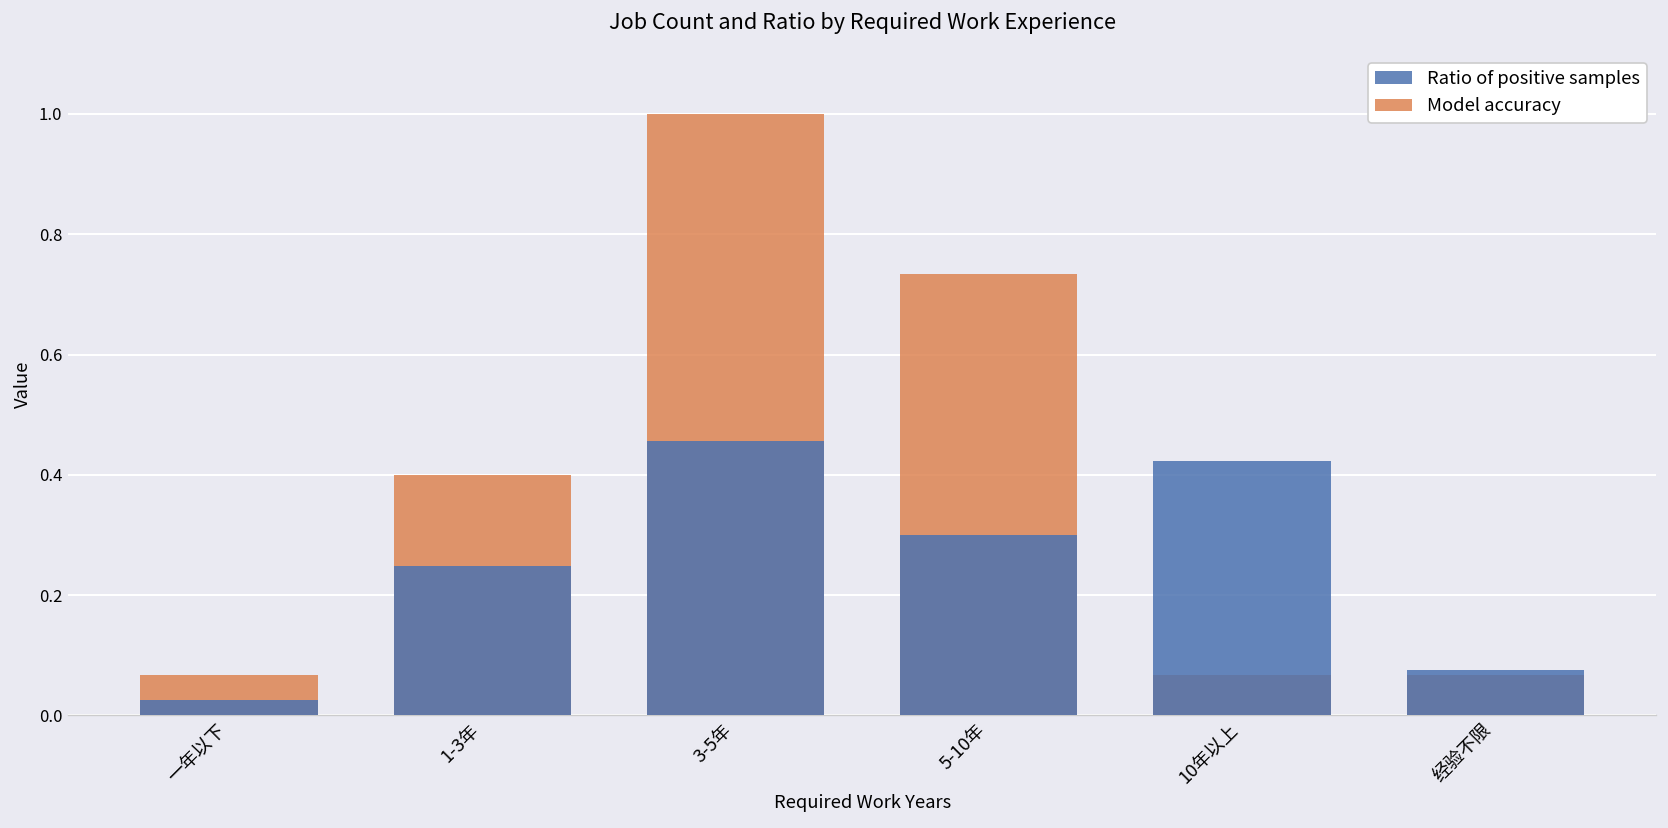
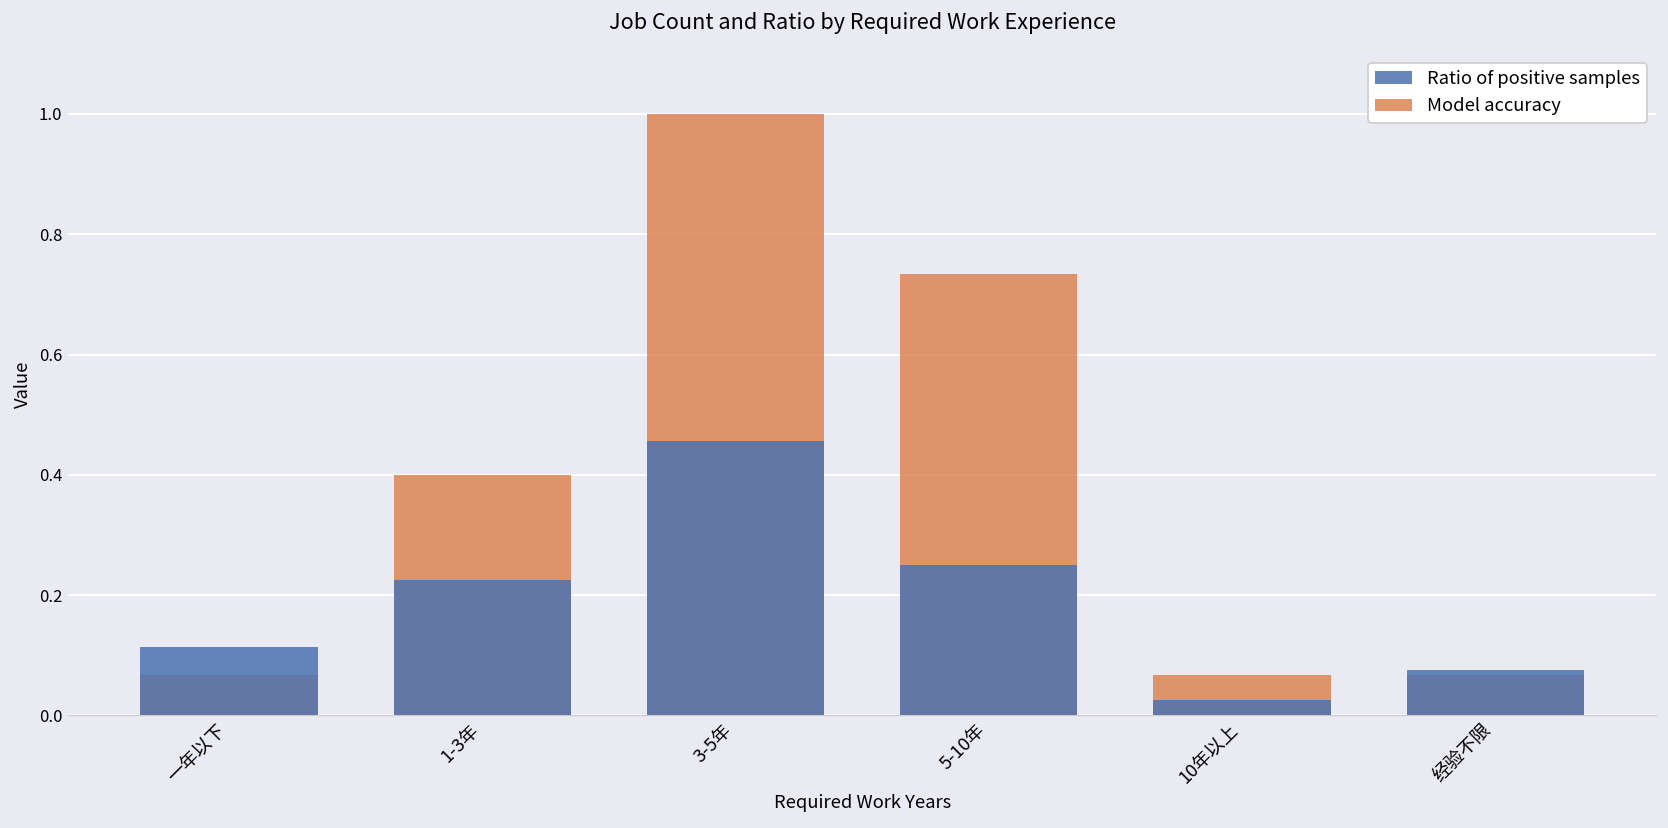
  {
    "Ratio of positive samples": {
-     "一年以下": 0.03,
-     "1-3年": 0.25,
-     "5-10年": 0.30,
-     "10年以上": 0.42,
+     "一年以下": 0.11,
+     "1-3年": 0.23,
+     "5-10年": 0.25,
+     "10年以上": 0.03,
      "经验不限": 0.08
    },
    "Model accuracy": {
      "1-3年": 0.40,
      "3-5年": 1.00,
      "5-10年": 0.73
    }
  }
